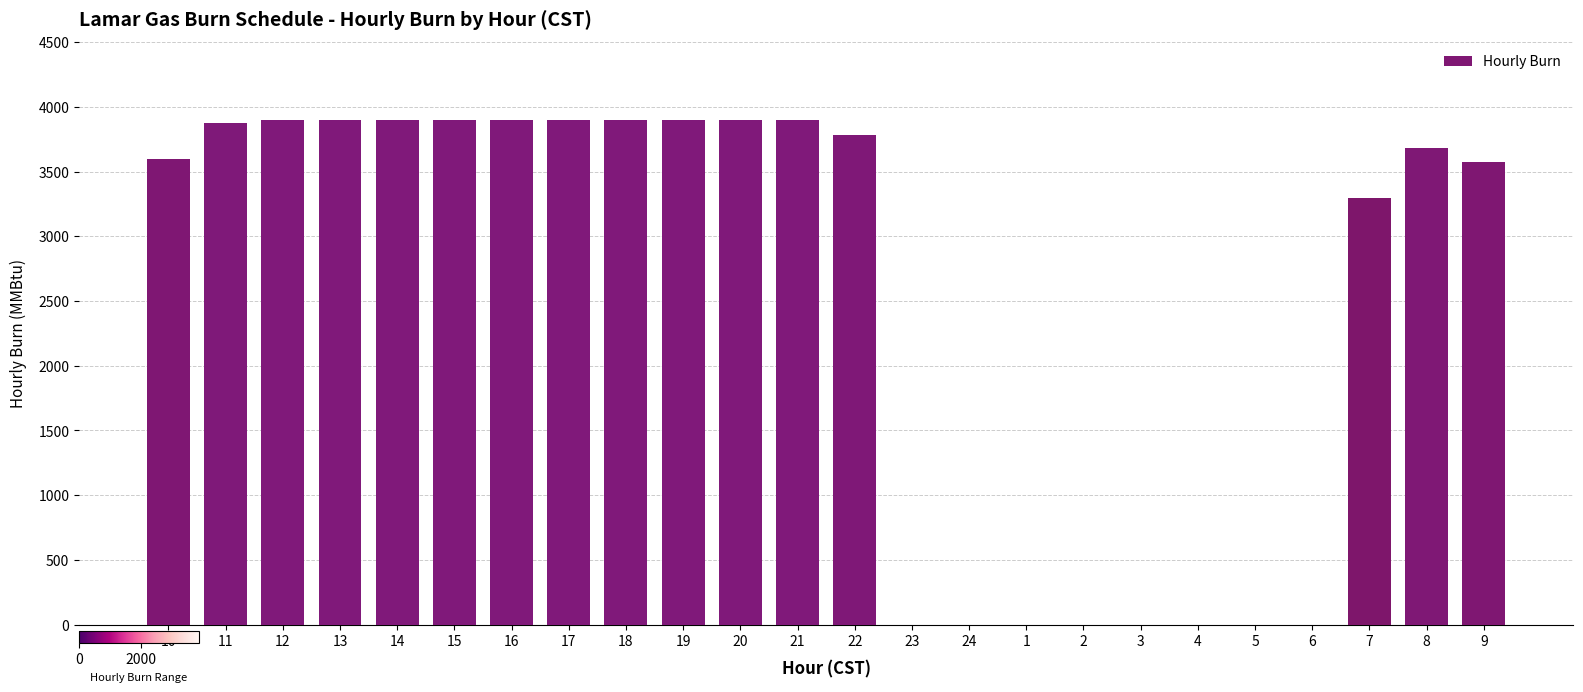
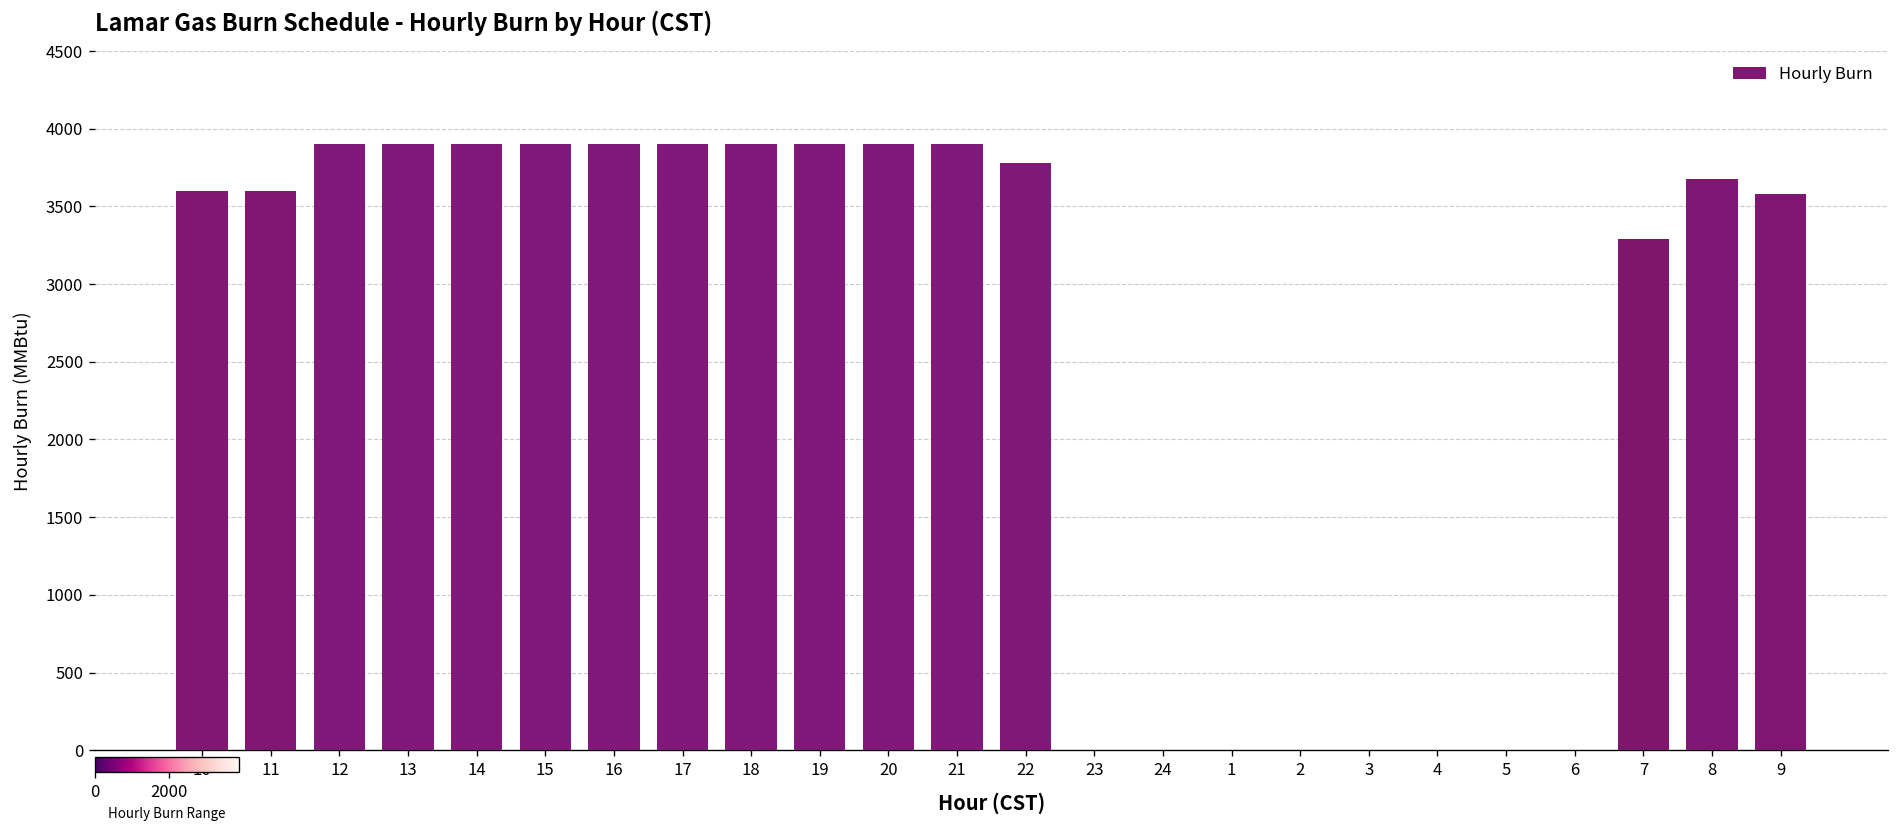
  {
-   "11": 3870,
+   "11": 3600,
    "12": 3900,
    "13": 3900,
    "14": 3900,
    "15": 3900,
    "16": 3900,
    "17": 3900,
    "18": 3900,
    "19": 3900,
    "20": 3900,
    "21": 3900,
    "22": 3780,
    "23": 0,
    "24": 0,
    "1": 0,
    "2": 0,
    "3": 0,
    "4": 0,
    "5": 0,
    "6": 0,
    "7": 3290,
    "8": 3680,
    "9": 3580
  }
